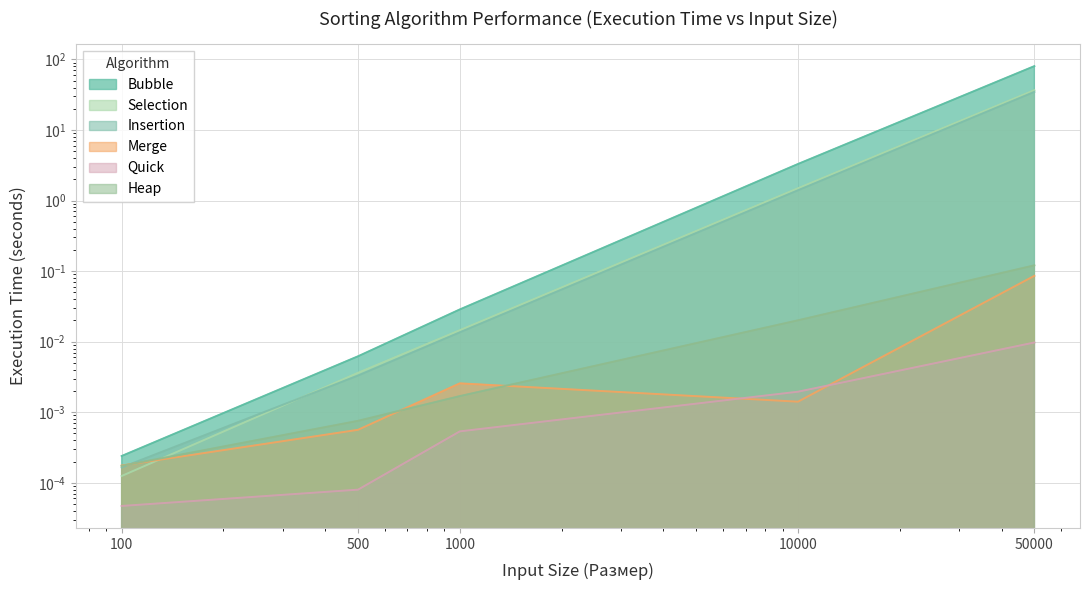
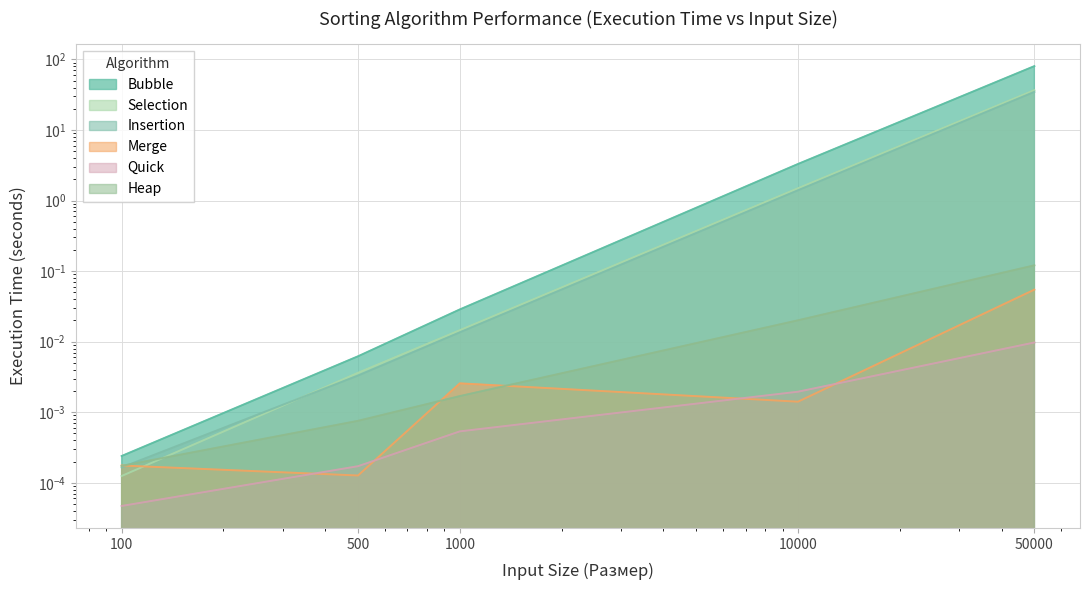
  {
    "Merge": {
-     "500": 0.0006,
+     "500": 0.00013,
      "1000": 0.0026,
      "10000": 0.0014,
-     "50000": 0.09
+     "50000": 0.05
    },
    "Quick": {
      "100": 0.00005,
-     "500": 0.00008,
+     "500": 0.00017,
      "1000": 0.0005,
      "10000": 0.0020,
      "50000": 0.010
    }
  }
